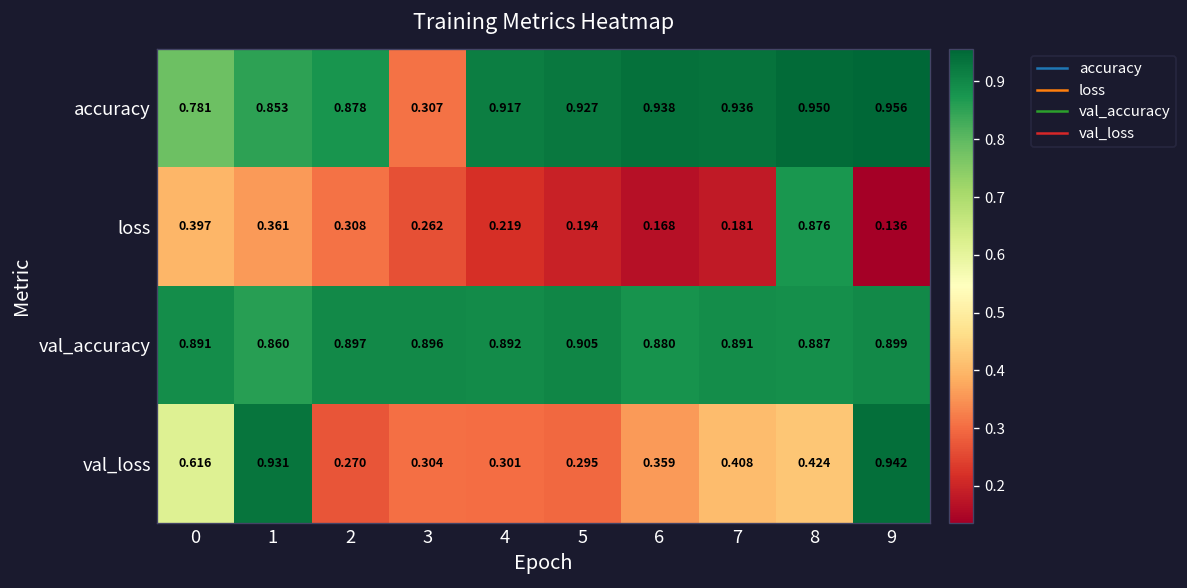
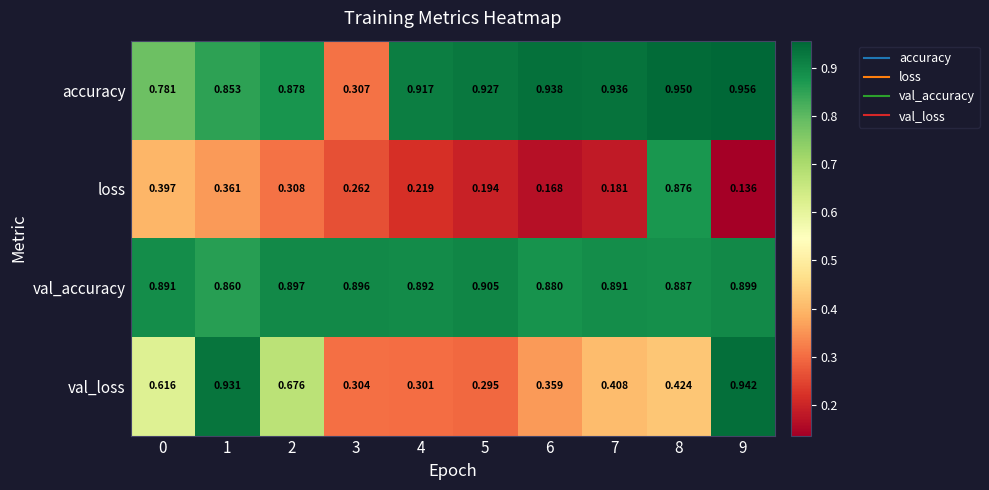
  {
    "accuracy": {
      "0": 0.781,
      "1": 0.853,
      "2": 0.878,
      "3": 0.307,
      "4": 0.917,
      "5": 0.927,
      "6": 0.938,
      "7": 0.936,
      "8": 0.950,
      "9": 0.956
    },
    "loss": {
      "0": 0.397,
      "1": 0.361,
      "2": 0.308,
      "3": 0.262,
      "4": 0.219,
      "5": 0.194,
      "6": 0.168,
      "7": 0.181,
      "8": 0.876,
      "9": 0.136
    },
    "val_accuracy": {
      "0": 0.891,
      "1": 0.860,
      "2": 0.897,
      "3": 0.896,
      "4": 0.892,
      "5": 0.905,
      "6": 0.880,
      "7": 0.891,
      "8": 0.887,
      "9": 0.899
    },
    "val_loss": {
      "0": 0.616,
      "1": 0.931,
-     "2": 0.270,
+     "2": 0.676,
      "3": 0.304,
      "4": 0.301,
      "5": 0.295,
      "6": 0.359,
      "7": 0.408,
      "8": 0.424,
      "9": 0.942
    }
  }
